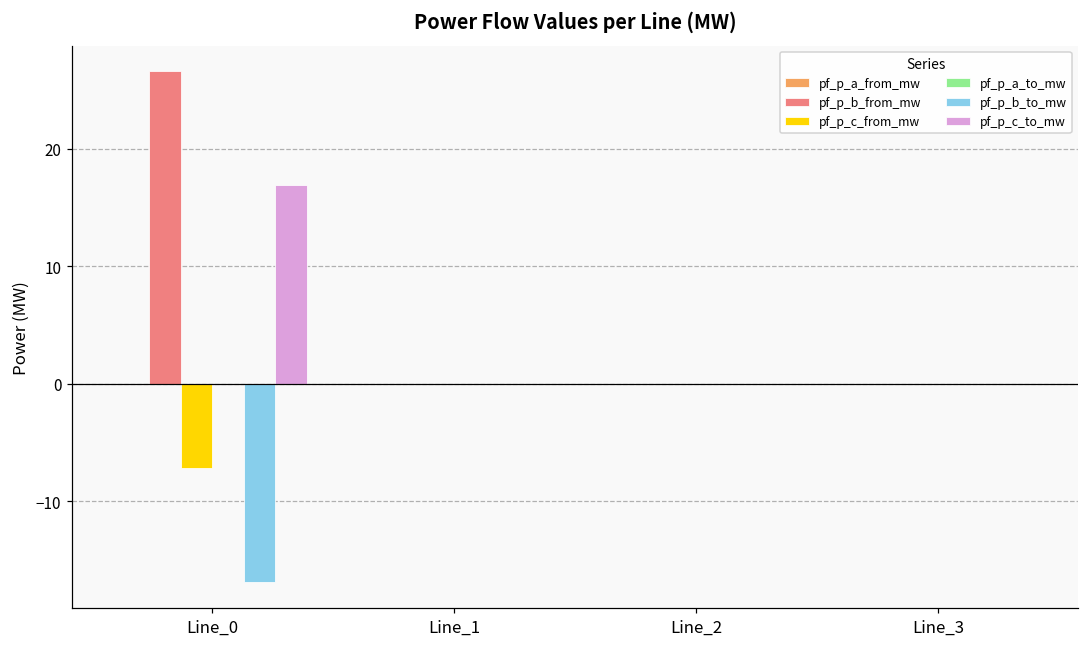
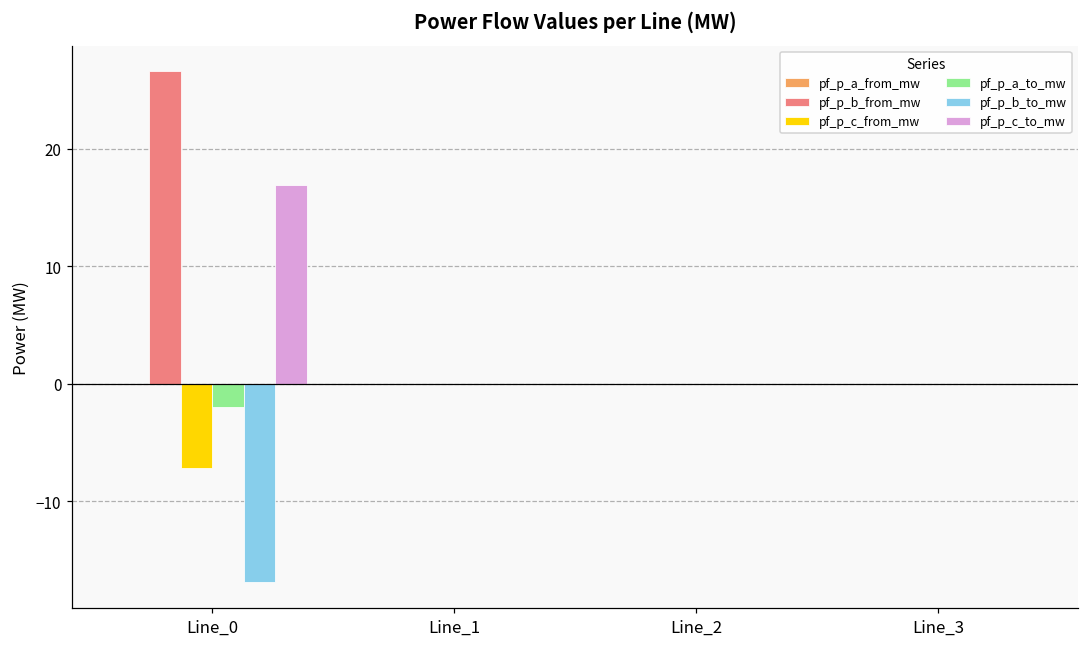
  {
    "pf_p_c_from_mw": {
      "Line_0": -7
    },
    "pf_p_a_to_mw": {
-     "Line_0": 0
+     "Line_0": -2
    },
    "pf_p_b_to_mw": {
      "Line_0": -17
    },
    "pf_p_c_to_mw": {
      "Line_0": 17
    }
  }
